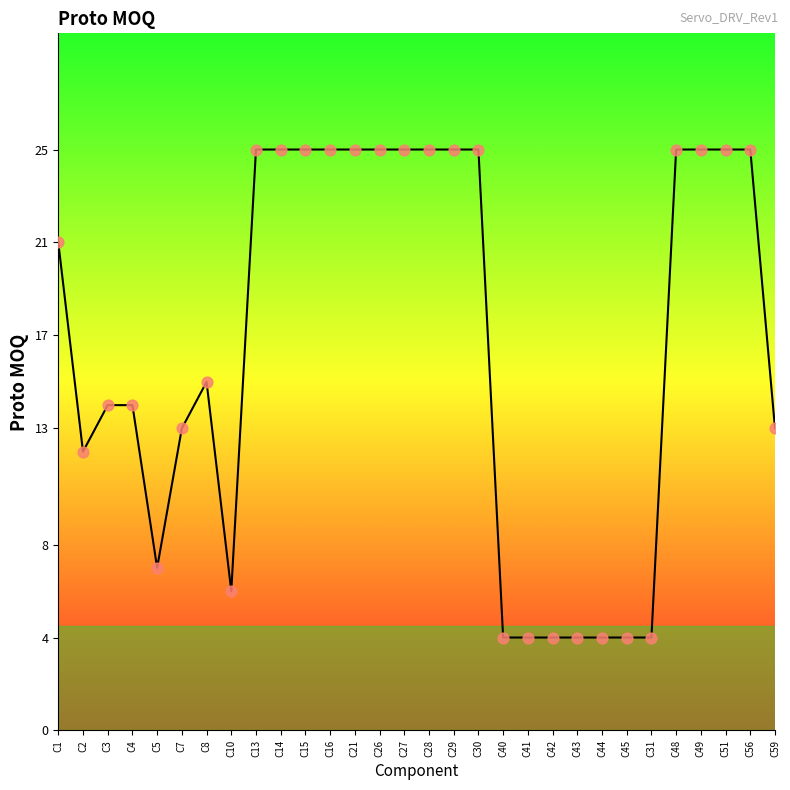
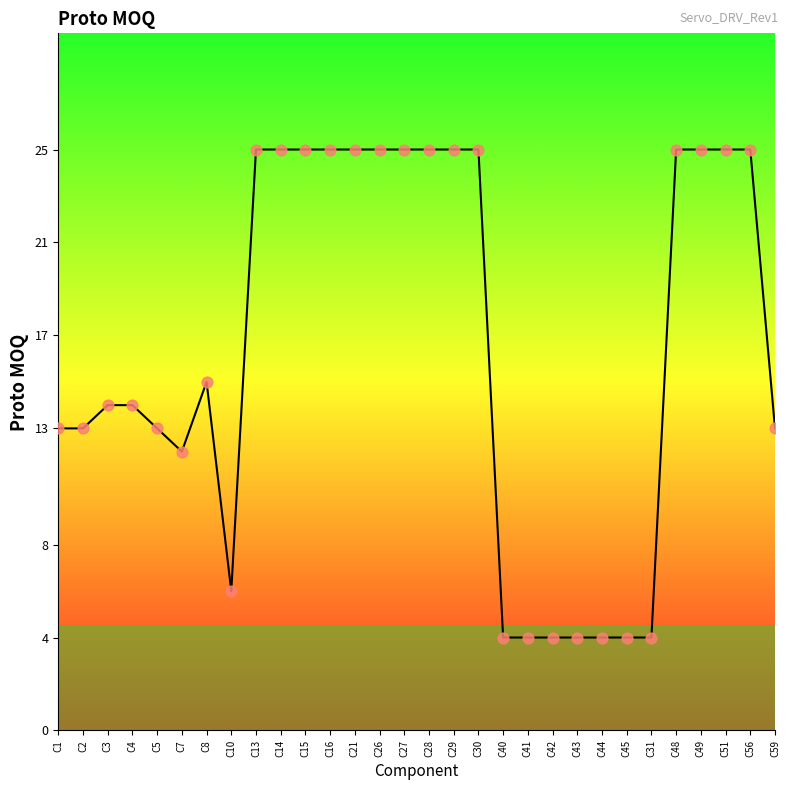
  {
-   "C1": 21,
-   "C2": 12,
+   "C1": 13,
+   "C2": 13,
    "C3": 14,
    "C4": 14,
-   "C5": 7,
-   "C7": 13,
+   "C5": 13,
+   "C7": 12,
    "C8": 15,
    "C10": 6,
    "C13": 25,
    "C14": 25,
    "C15": 25,
    "C16": 25,
    "C21": 25,
    "C26": 25,
    "C27": 25,
    "C28": 25,
    "C29": 25,
    "C30": 25,
    "C48": 25,
    "C49": 25,
    "C51": 25,
    "C56": 25,
    "C59": 13
  }
